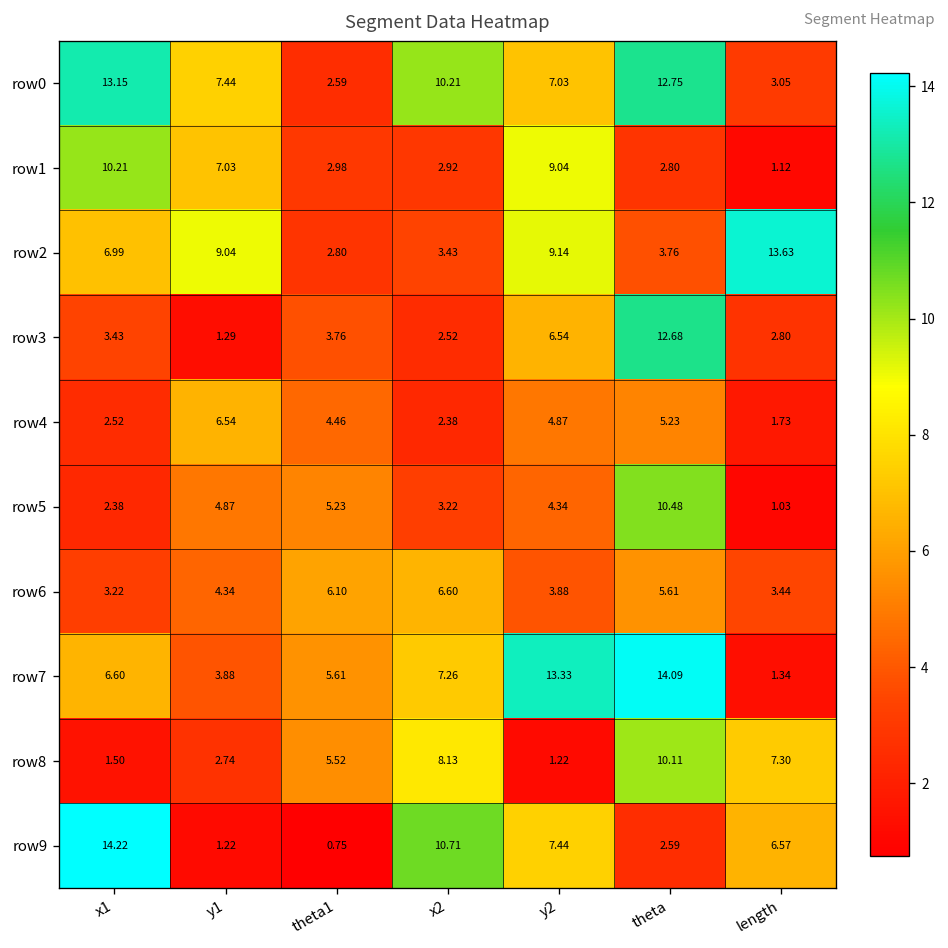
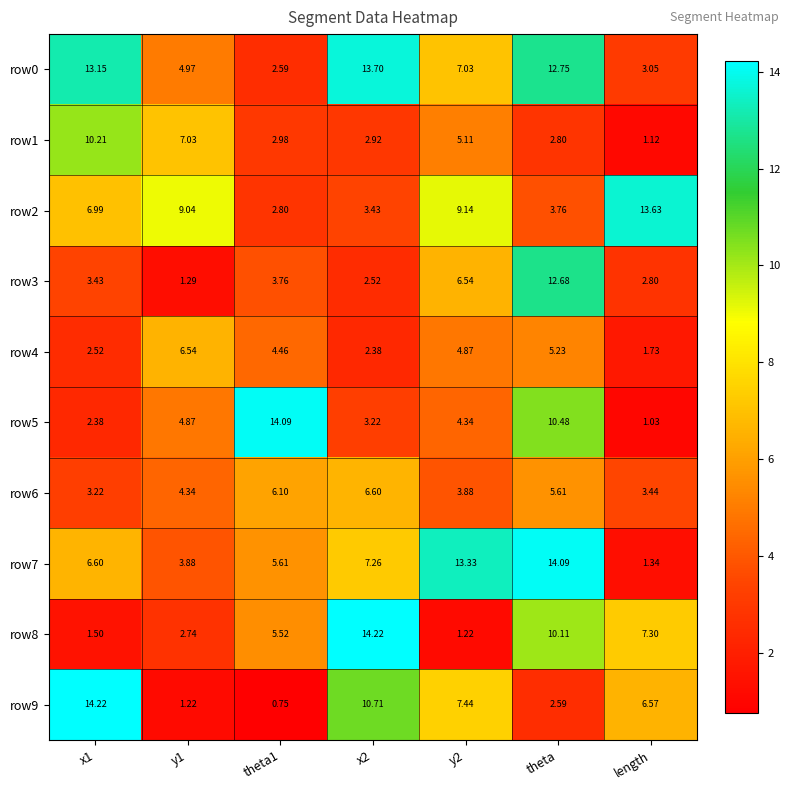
  {
    "row0": {
      "x1": 13.15,
-     "y1": 7.44,
+     "y1": 4.97,
      "theta1": 2.59,
-     "x2": 10.21,
+     "x2": 13.70,
      "y2": 7.03,
      "theta": 12.75,
      "length": 3.05
    },
    "row1": {
      "x1": 10.21,
      "y1": 7.03,
      "theta1": 2.98,
      "x2": 2.92,
-     "y2": 9.04,
+     "y2": 5.11,
      "theta": 2.80,
      "length": 1.12
    },
    "row2": {
      "x1": 6.99,
      "y1": 9.04,
      "theta1": 2.80,
      "x2": 3.43,
      "y2": 9.14,
      "theta": 3.76,
      "length": 13.63
    },
    "row3": {
      "x1": 3.43,
      "y1": 1.29,
      "theta1": 3.76,
      "x2": 2.52,
      "y2": 6.54,
      "theta": 12.68,
      "length": 2.80
    },
    "row4": {
      "x1": 2.52,
      "y1": 6.54,
      "theta1": 4.46,
      "x2": 2.38,
      "y2": 4.87,
      "theta": 5.23,
      "length": 1.73
    },
    "row5": {
      "x1": 2.38,
      "y1": 4.87,
-     "theta1": 5.23,
+     "theta1": 14.09,
      "x2": 3.22,
      "y2": 4.34,
      "theta": 10.48,
      "length": 1.03
    },
    "row6": {
      "x1": 3.22,
      "y1": 4.34,
      "theta1": 6.10,
      "x2": 6.60,
      "y2": 3.88,
      "theta": 5.61,
      "length": 3.44
    },
    "row7": {
      "x1": 6.60,
      "y1": 3.88,
      "theta1": 5.61,
      "x2": 7.26,
      "y2": 13.33,
      "theta": 14.09,
      "length": 1.34
    },
    "row8": {
      "x1": 1.50,
      "y1": 2.74,
      "theta1": 5.52,
-     "x2": 8.13,
+     "x2": 14.22,
      "y2": 1.22,
      "theta": 10.11,
      "length": 7.30
    },
    "row9": {
      "x1": 14.22,
      "y1": 1.22,
      "theta1": 0.75,
      "x2": 10.71,
      "y2": 7.44,
      "theta": 2.59,
      "length": 6.57
    }
  }
